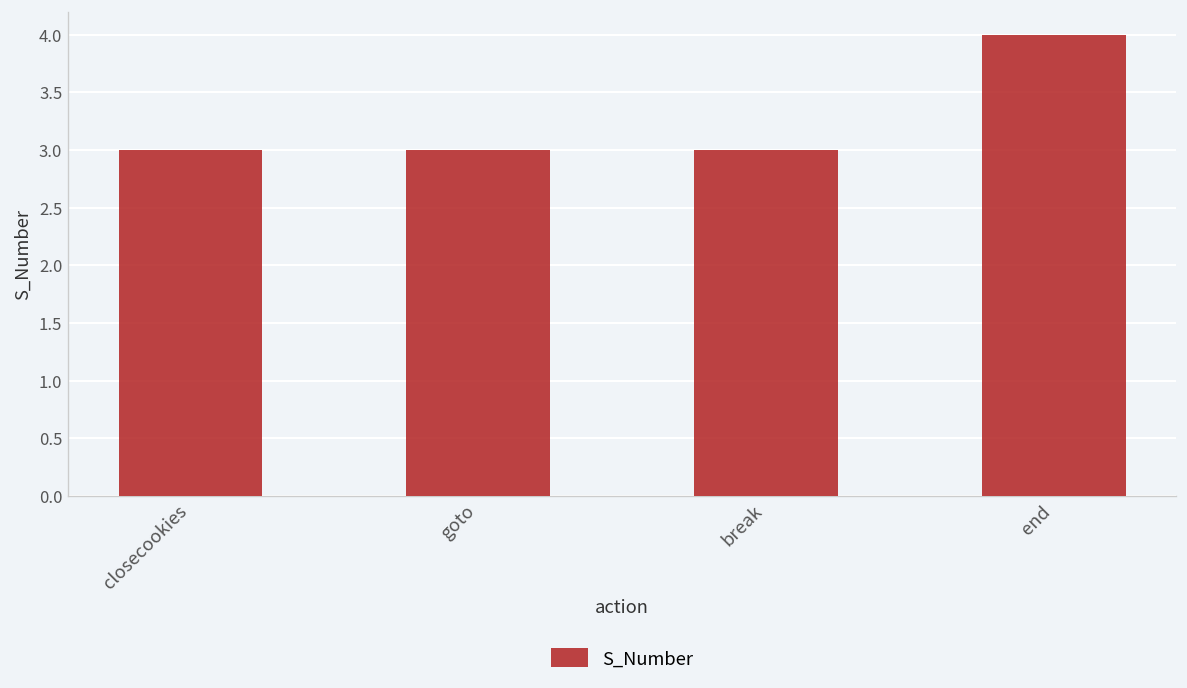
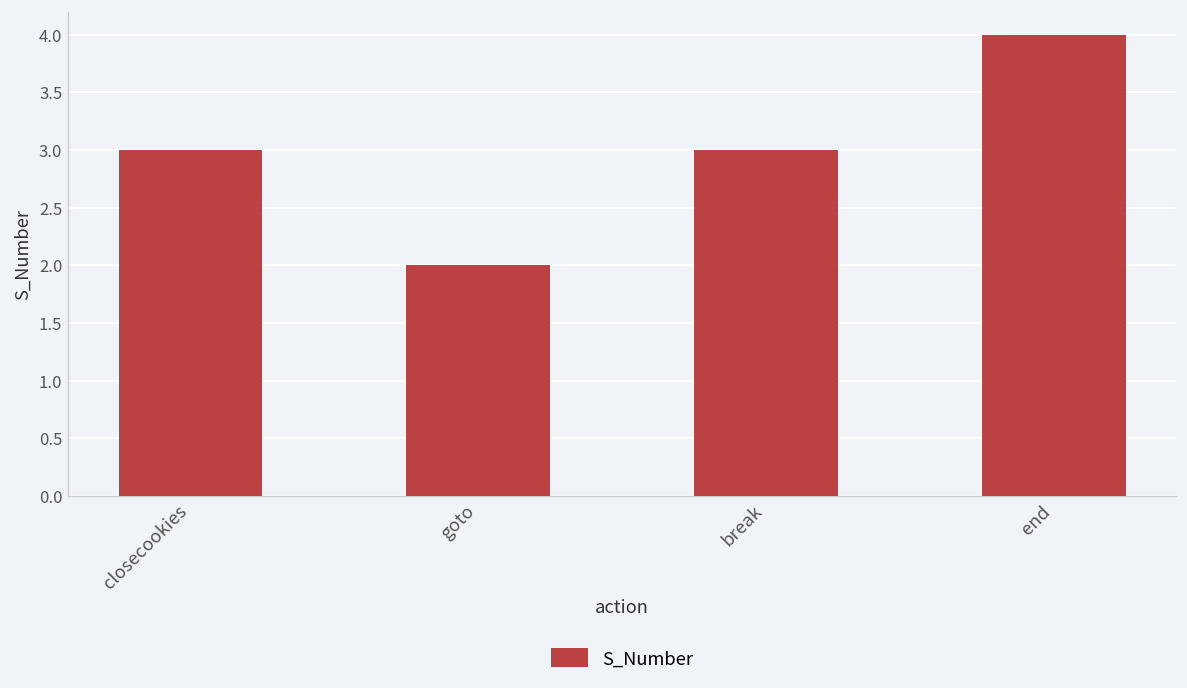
  {
    "closecookies": 3,
-   "goto": 3,
+   "goto": 2,
    "break": 3,
    "end": 4
  }
